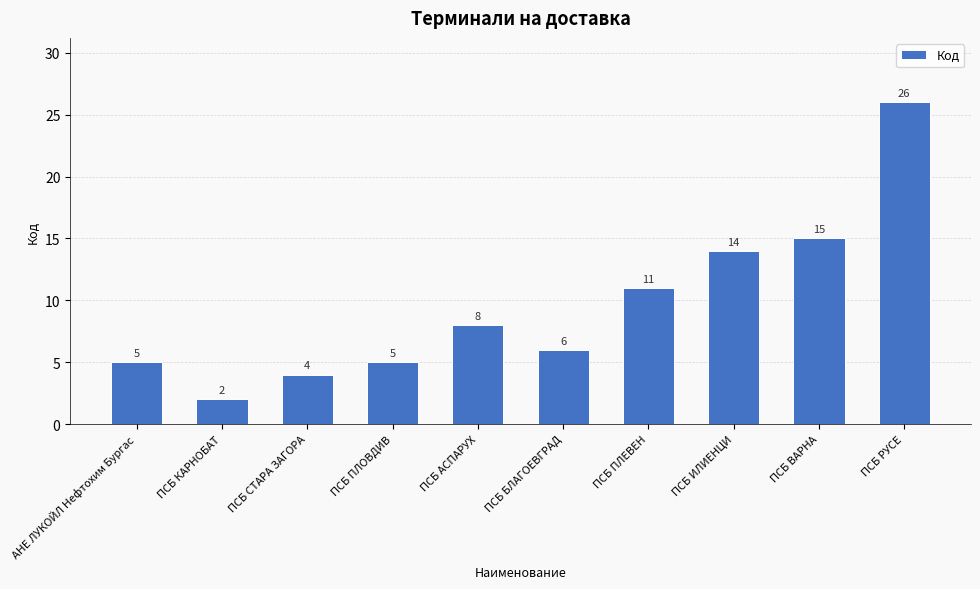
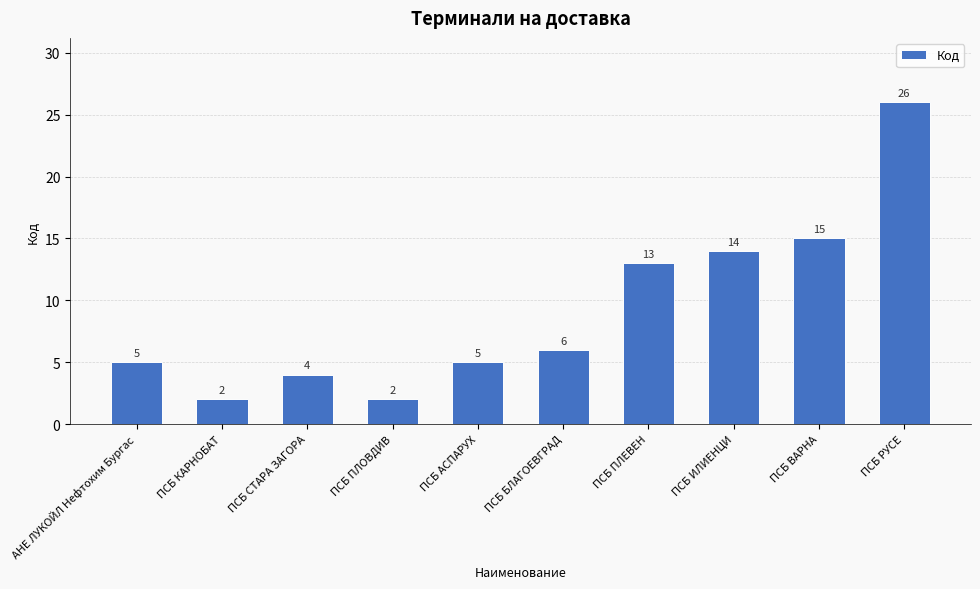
  {
    "АНЕ ЛУКОЙЛ Нефтохим Бургас": 5,
    "ПСБ КАРНОБАТ": 2,
    "ПСБ СТАРА ЗАГОРА": 4,
-   "ПСБ ПЛОВДИВ": 5,
-   "ПСБ АСПАРУХ": 8,
+   "ПСБ ПЛОВДИВ": 2,
+   "ПСБ АСПАРУХ": 5,
    "ПСБ БЛАГОЕВГРАД": 6,
-   "ПСБ ПЛЕВЕН": 11,
+   "ПСБ ПЛЕВЕН": 13,
    "ПСБ ИЛИEНЦИ": 14,
    "ПСБ ВАРНА": 15,
    "ПСБ РУСЕ": 26
  }
